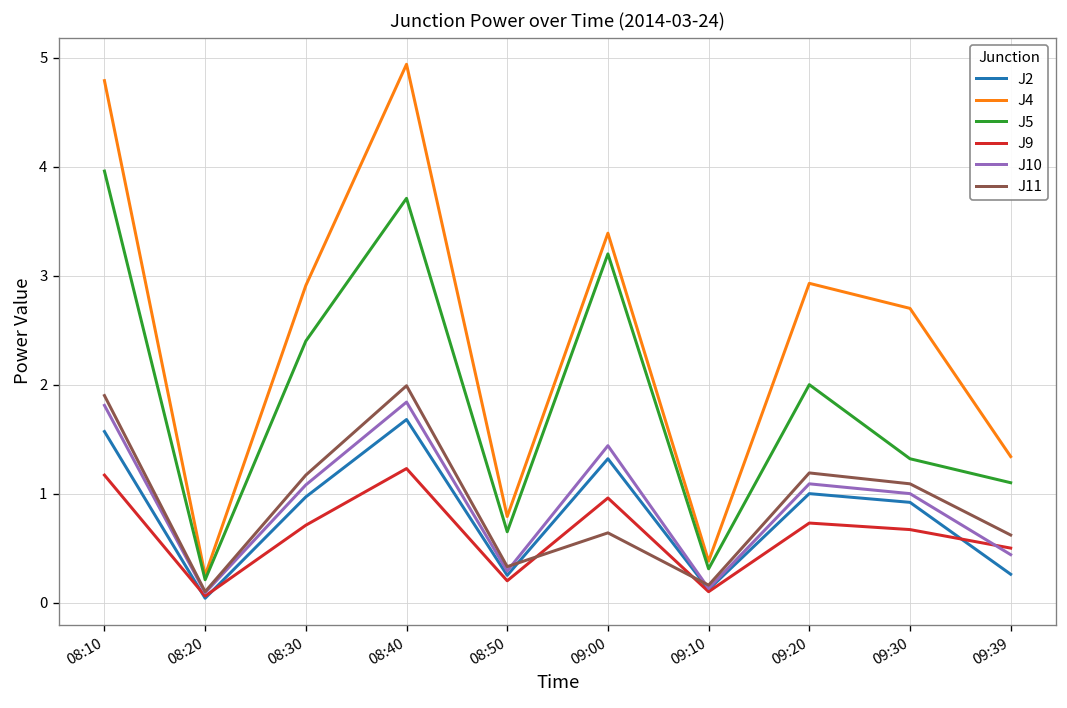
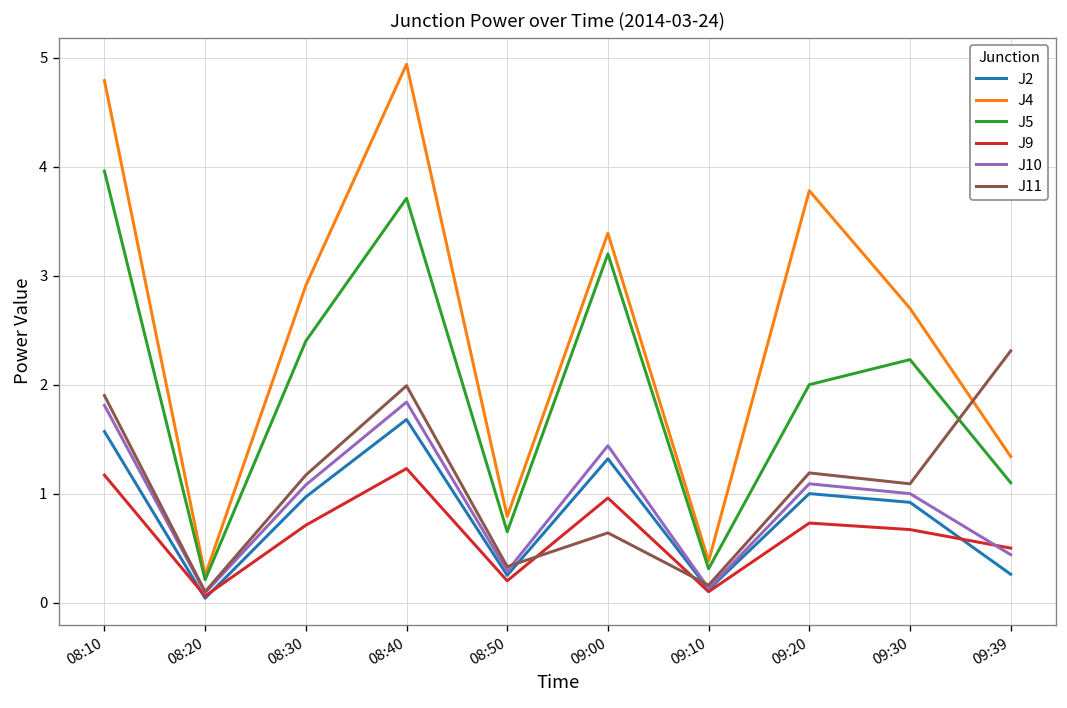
  {
    "J2": {
      "08:10": 1.6,
      "08:30": 1.0,
      "08:40": 1.7,
      "08:50": 0.3,
      "09:00": 1.3,
      "09:20": 1.0,
      "09:30": 0.9,
      "09:39": 0.3
    },
    "J4": {
      "08:10": 4.8,
      "08:20": 0.3,
      "08:30": 2.9,
      "08:40": 4.9,
      "08:50": 0.8,
      "09:00": 3.4,
      "09:10": 0.4,
-     "09:20": 2.9,
+     "09:20": 3.8,
      "09:30": 2.7,
      "09:39": 1.3
    },
    "J5": {
      "08:10": 4.0,
      "08:20": 0.2,
      "08:30": 2.4,
      "08:40": 3.7,
      "08:50": 0.7,
      "09:00": 3.2,
      "09:10": 0.3,
      "09:20": 2.0,
-     "09:30": 1.3,
+     "09:30": 2.2,
      "09:39": 1.1
    },
    "J9": {
      "08:10": 1.2,
      "08:30": 0.7,
      "08:40": 1.2,
      "08:50": 0.2,
      "09:00": 1.0,
      "09:20": 0.7,
      "09:30": 0.7,
      "09:39": 0.5
    },
    "J10": {
      "08:10": 1.8,
      "08:30": 1.1,
      "08:40": 1.8,
      "08:50": 0.3,
      "09:00": 1.4,
      "09:20": 1.1,
      "09:30": 1.0,
      "09:39": 0.4
    },
    "J11": {
      "08:10": 1.9,
      "08:30": 1.2,
      "08:40": 2.0,
      "08:50": 0.3,
      "09:00": 0.6,
      "09:10": 0.2,
      "09:20": 1.2,
      "09:30": 1.1,
-     "09:39": 0.6
+     "09:39": 2.3
    }
  }
